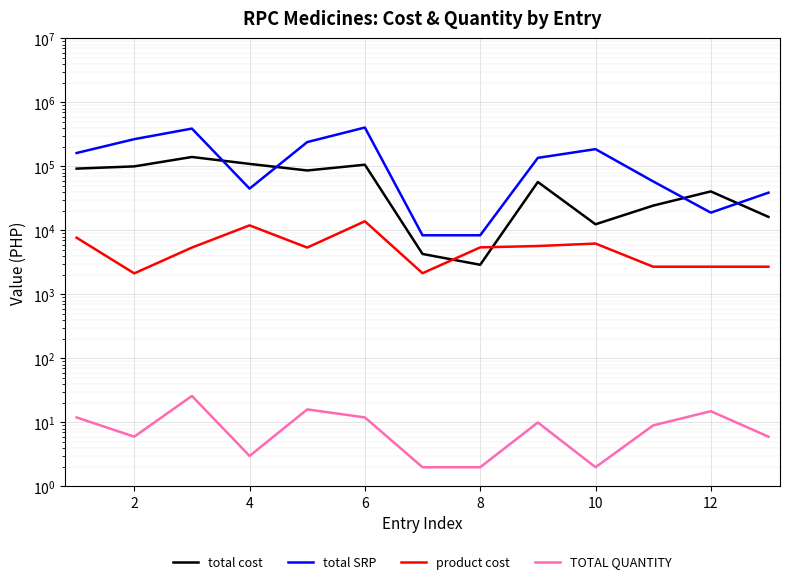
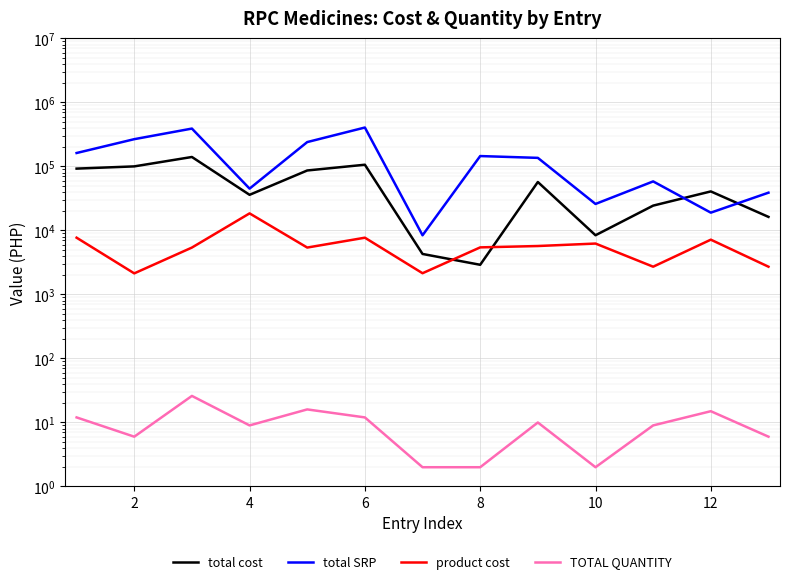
  {
    "total cost": {
      "2": 100000,
-     "4": 110000,
+     "4": 40000,
      "6": 110000,
      "8": 3000,
-     "10": 12000,
+     "10": 8000,
      "12": 40000
    },
    "total SRP": {
      "2": 270000,
      "4": 50000,
      "6": 400000,
-     "8": 8000,
-     "10": 190000,
+     "8": 150000,
+     "10": 26000,
      "12": 19000
    },
    "product cost": {
      "2": 2100,
-     "4": 12000,
-     "6": 14000,
+     "4": 18000,
+     "6": 8000,
      "8": 5000,
      "10": 6000,
-     "12": 2700
+     "12": 7000
    },
    "TOTAL QUANTITY": {
      "2": 6,
-     "4": 3,
+     "4": 9,
      "6": 12,
      "8": 2,
      "10": 2,
      "12": 15
    }
  }
